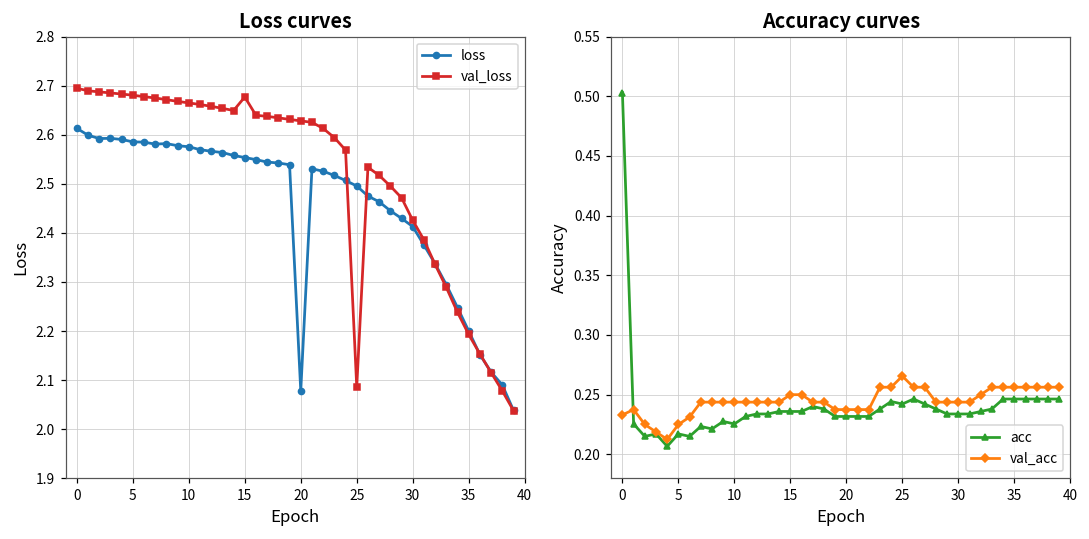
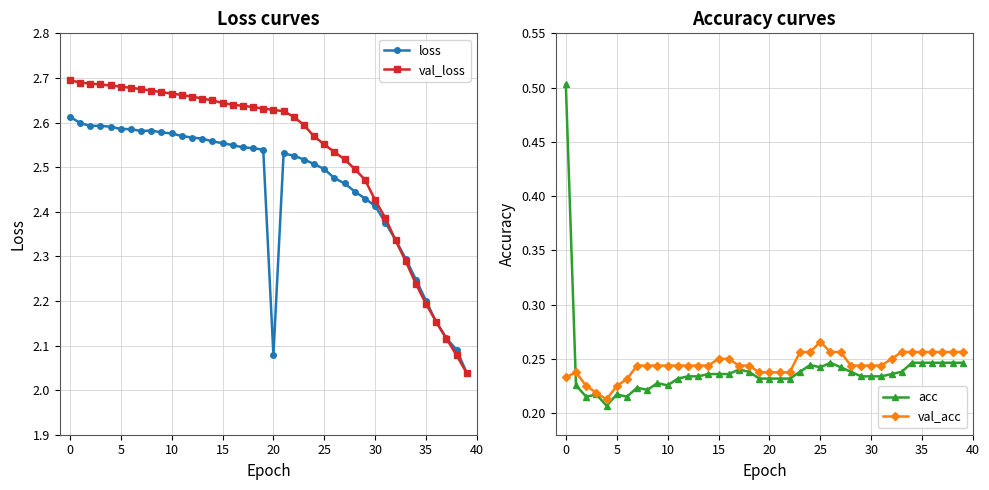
  {
    "Loss curves": {
      "loss": {
        "0": 2.61,
        "5": 2.59,
        "10": 2.58,
        "15": 2.55,
        "20": 2.08,
        "25": 2.50,
        "30": 2.41,
        "35": 2.20
      },
      "val_loss": {
        "0": 2.69,
        "5": 2.68,
        "10": 2.66,
-       "15": 2.68,
+       "15": 2.64,
        "20": 2.63,
-       "25": 2.09,
+       "25": 2.55,
        "30": 2.43,
        "35": 2.19
      }
    },
    "Accuracy curves": {
      "acc": {
        "0": 0.503,
        "5": 0.217,
        "10": 0.225,
        "15": 0.236,
        "20": 0.232,
        "25": 0.242,
        "30": 0.234,
        "35": 0.246
      },
      "val_acc": {
        "0": 0.233,
        "5": 0.225,
        "10": 0.244,
        "15": 0.250,
        "20": 0.237,
        "25": 0.266,
        "30": 0.244,
        "35": 0.256
      }
    }
  }
